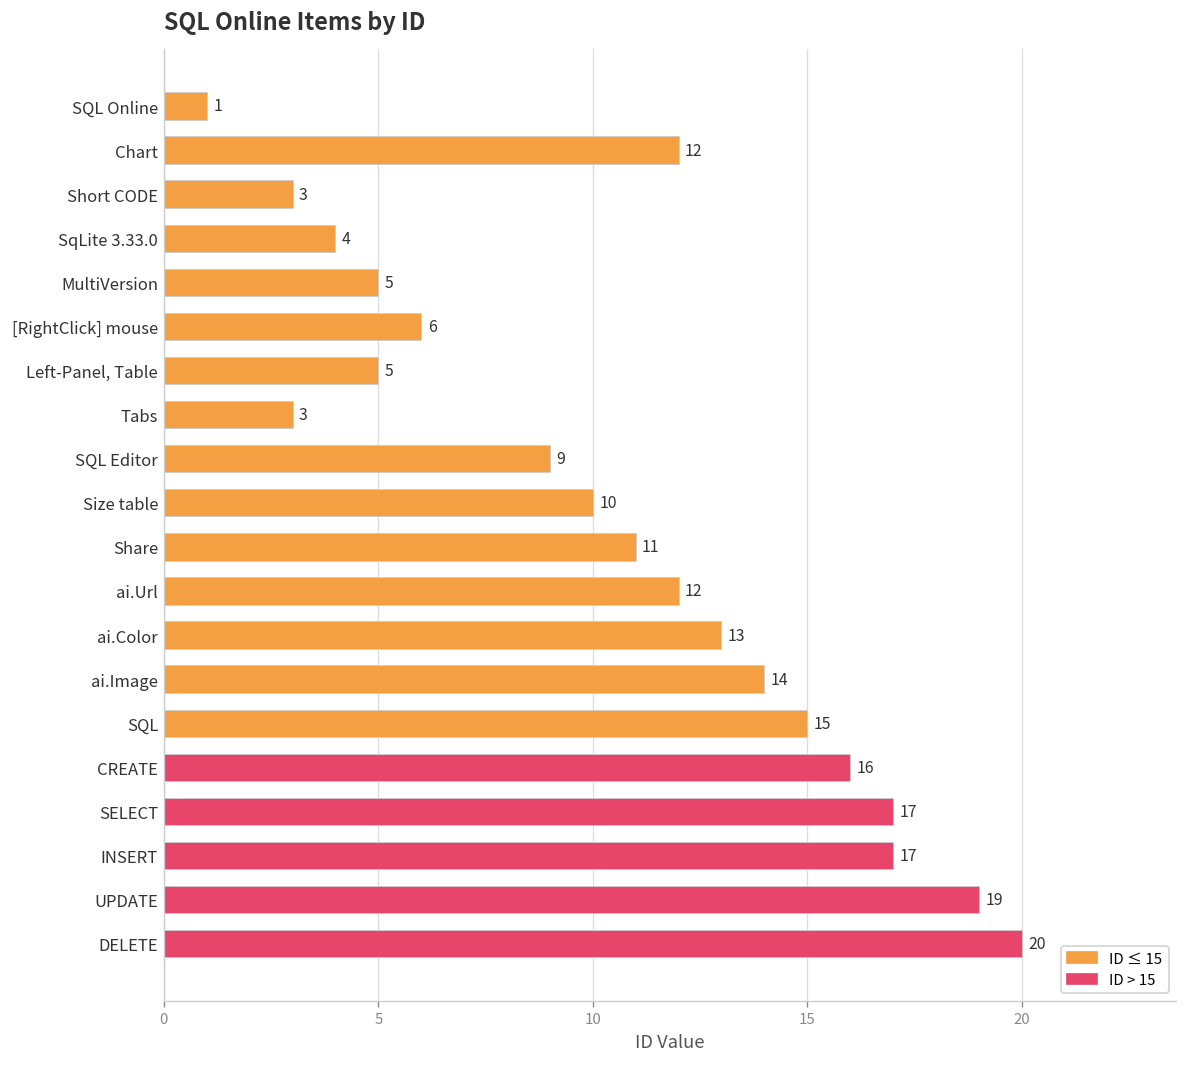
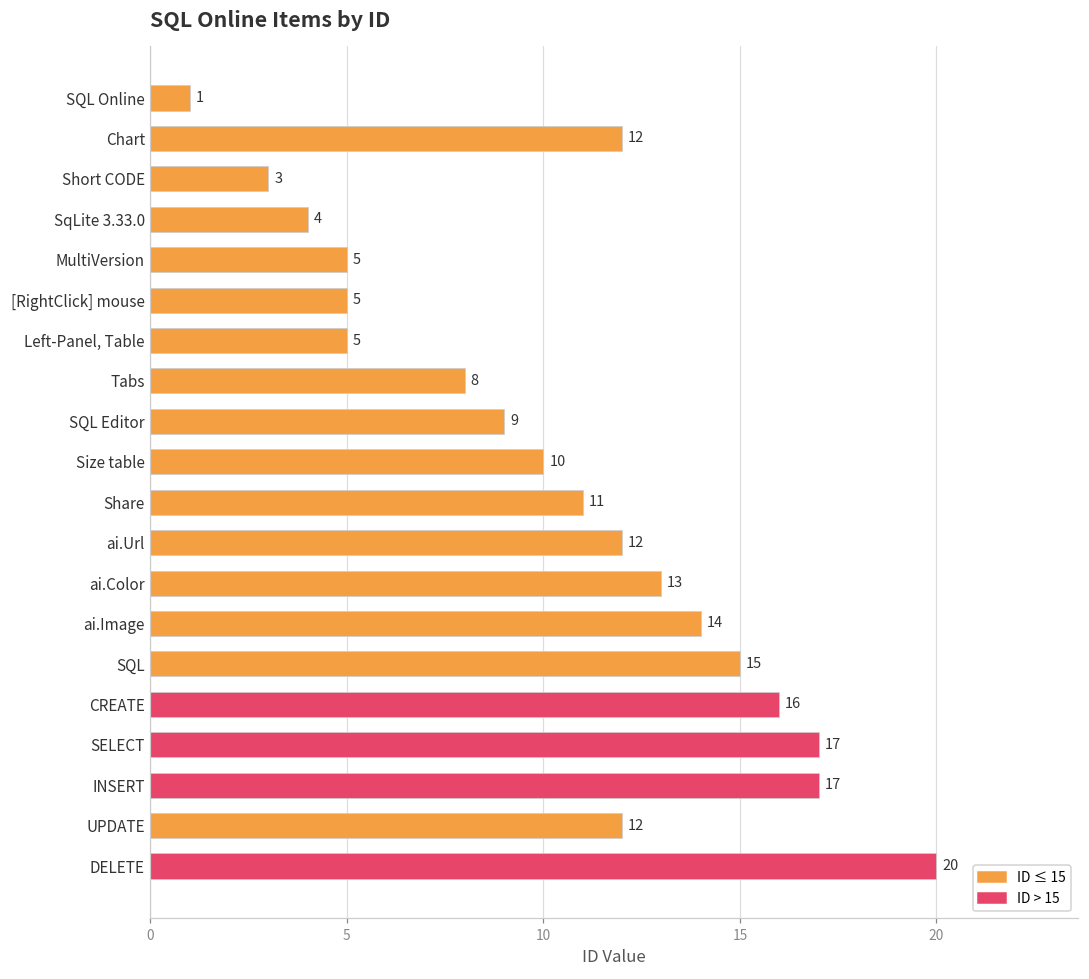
  {
    "SQL Online": 1,
    "Chart": 12,
    "Short CODE": 3,
    "SqLite 3.33.0": 4,
    "MultiVersion": 5,
-   "[RightClick] mouse": 6,
+   "[RightClick] mouse": 5,
    "Left-Panel, Table": 5,
-   "Tabs": 3,
+   "Tabs": 8,
    "SQL Editor": 9,
    "Size table": 10,
    "Share": 11,
    "ai.Url": 12,
    "ai.Color": 13,
    "ai.Image": 14,
    "SQL": 15,
    "CREATE": 16,
    "SELECT": 17,
    "INSERT": 17,
-   "UPDATE": 19,
+   "UPDATE": 12,
    "DELETE": 20
  }
